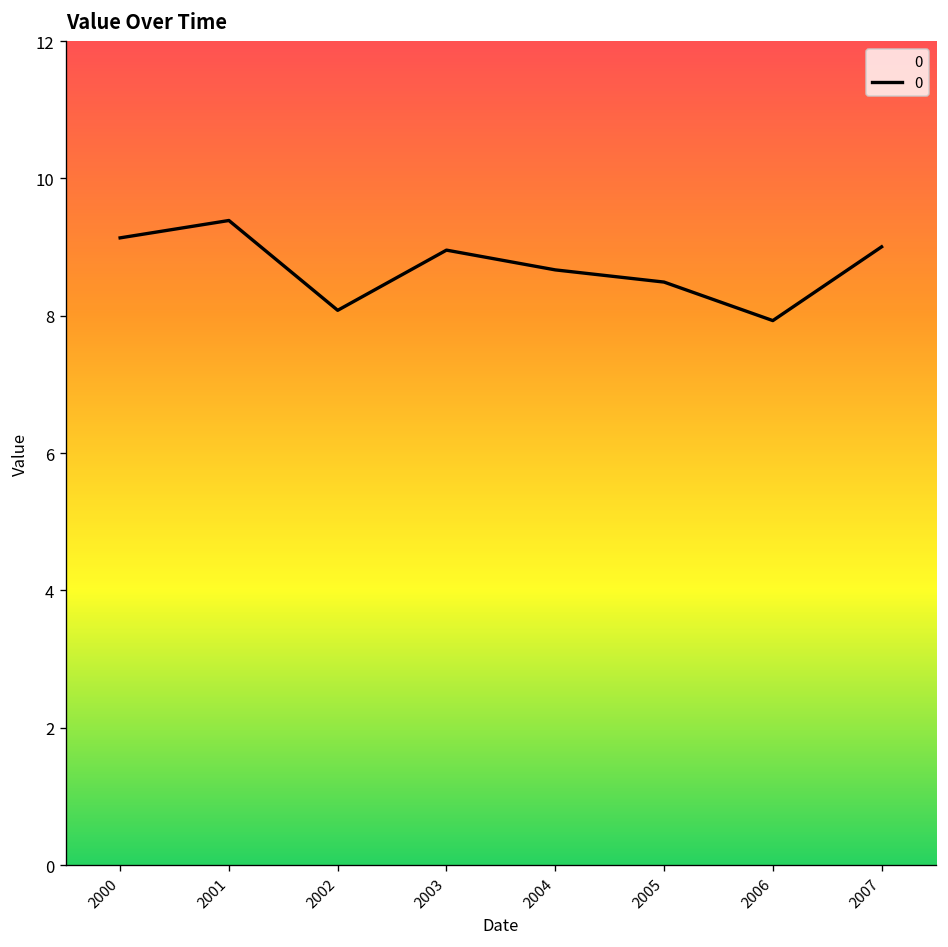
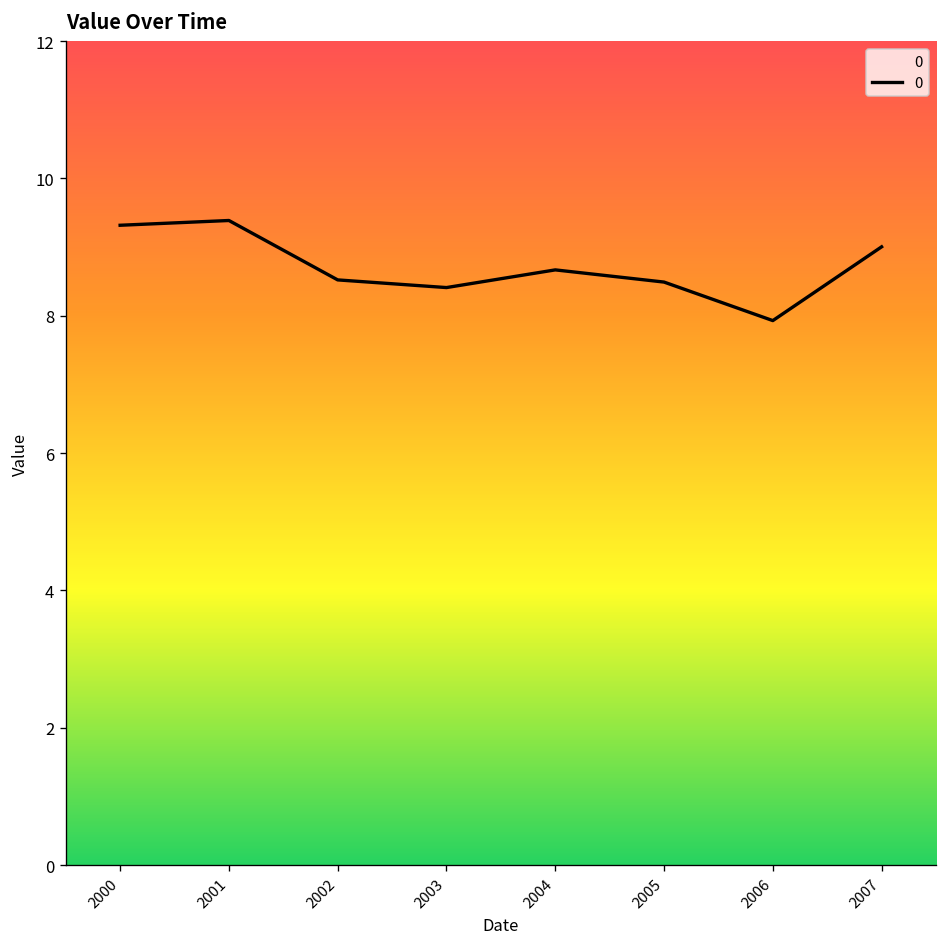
  {
-   "2000": 9.1,
+   "2000": 9.3,
    "2001": 9.4,
-   "2002": 8.1,
-   "2003": 9.0,
+   "2002": 8.5,
+   "2003": 8.4,
    "2004": 8.7,
    "2005": 8.5,
    "2006": 7.9,
    "2007": 9.0
  }
